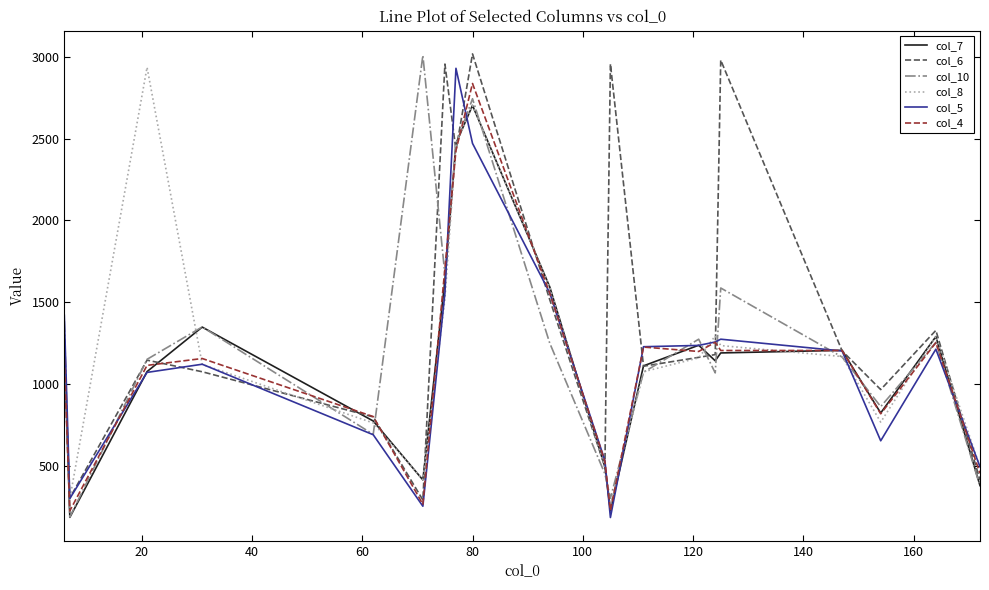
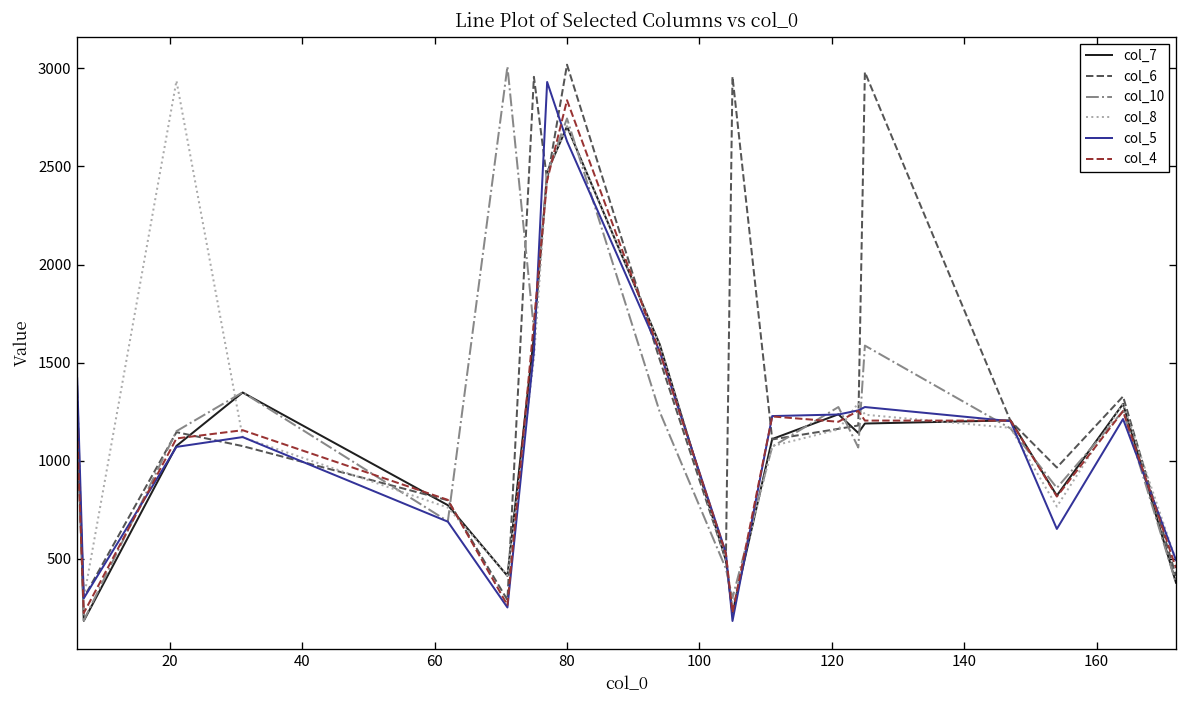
  {
    "col_6": {
      "80": 3020
    },
    "col_5": {
-     "80": 2470
+     "80": 2630
    },
    "col_4": {
      "80": 2840
    }
  }
